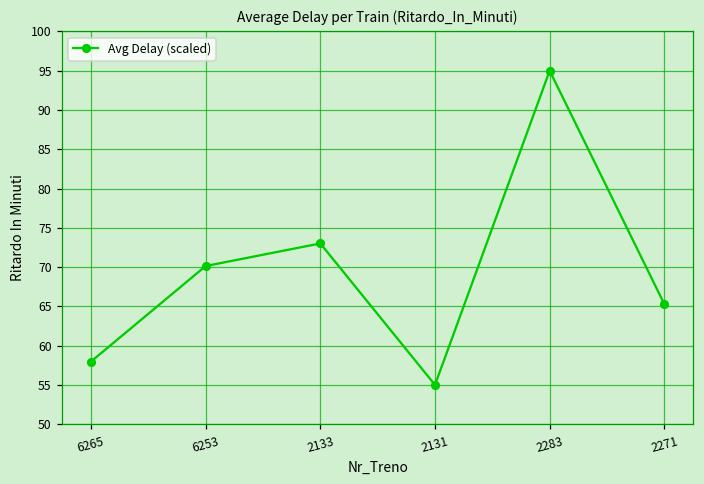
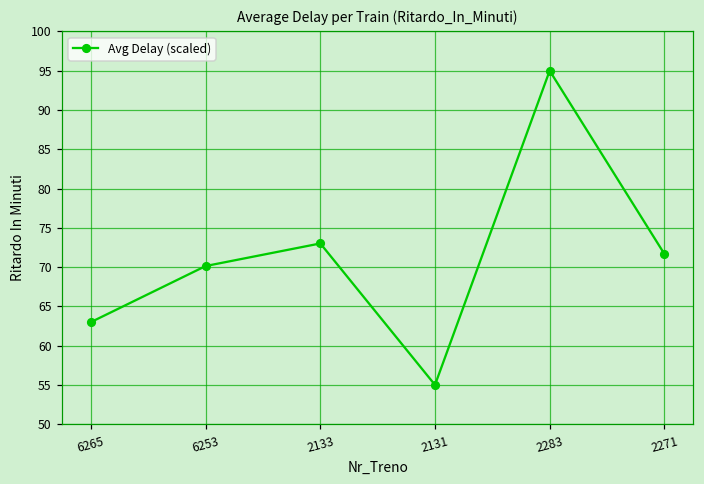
  {
-   "6265": 58,
+   "6265": 63,
    "6253": 70,
    "2133": 73,
    "2131": 55,
    "2283": 95,
-   "2271": 65
+   "2271": 72
  }
